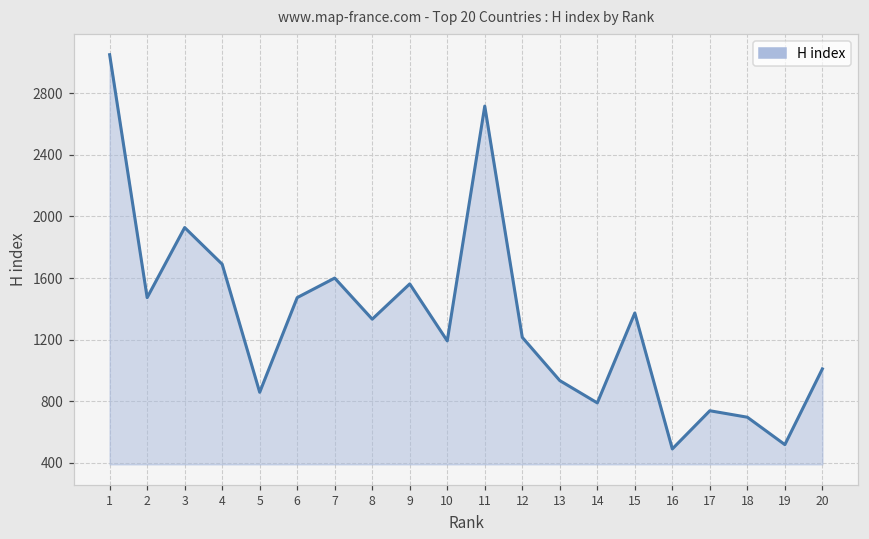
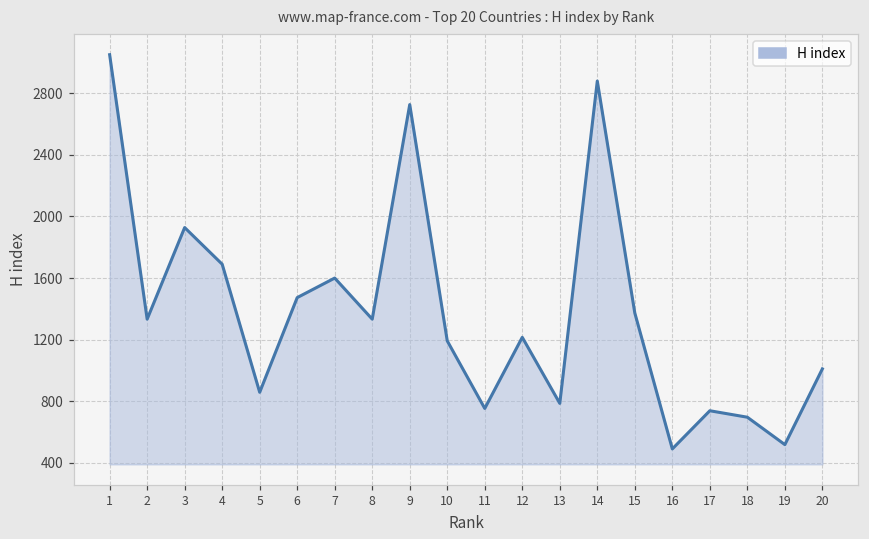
  {
    "1": 3050,
-   "2": 1470,
+   "2": 1330,
    "3": 1930,
    "4": 1690,
    "5": 860,
    "6": 1470,
    "7": 1600,
    "8": 1330,
-   "9": 1560,
+   "9": 2730,
    "10": 1190,
-   "11": 2720,
+   "11": 750,
    "12": 1220,
-   "13": 930,
-   "14": 790,
+   "13": 790,
+   "14": 2880,
    "15": 1370,
    "16": 490,
    "17": 740,
    "18": 700,
    "19": 520,
    "20": 1010
  }
